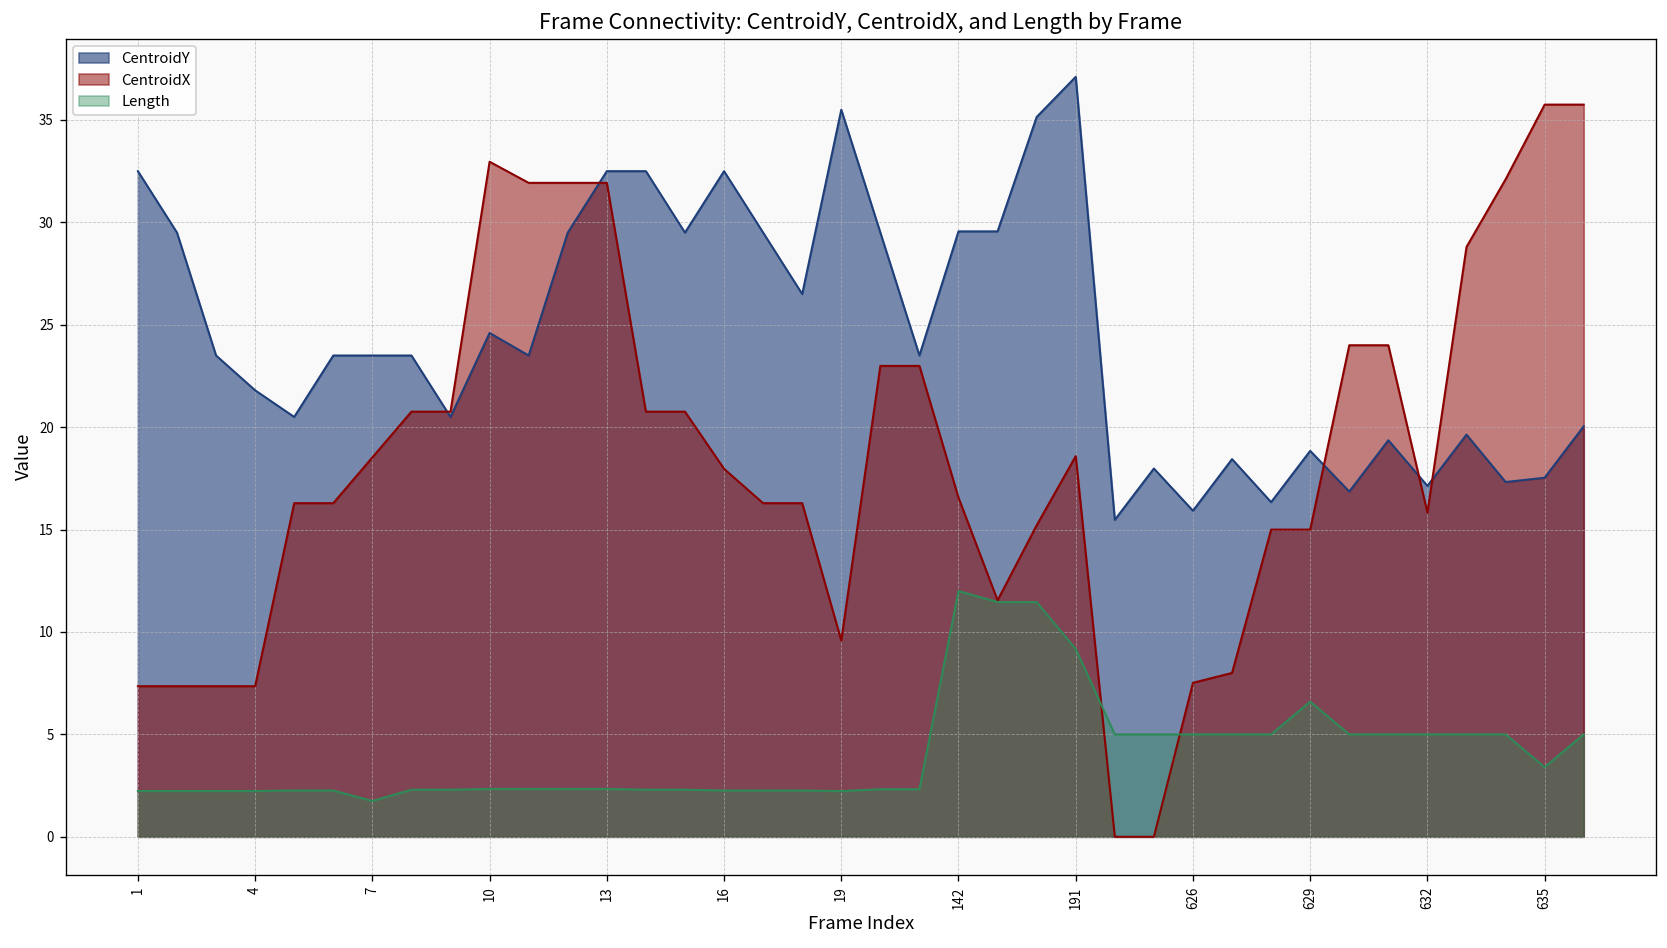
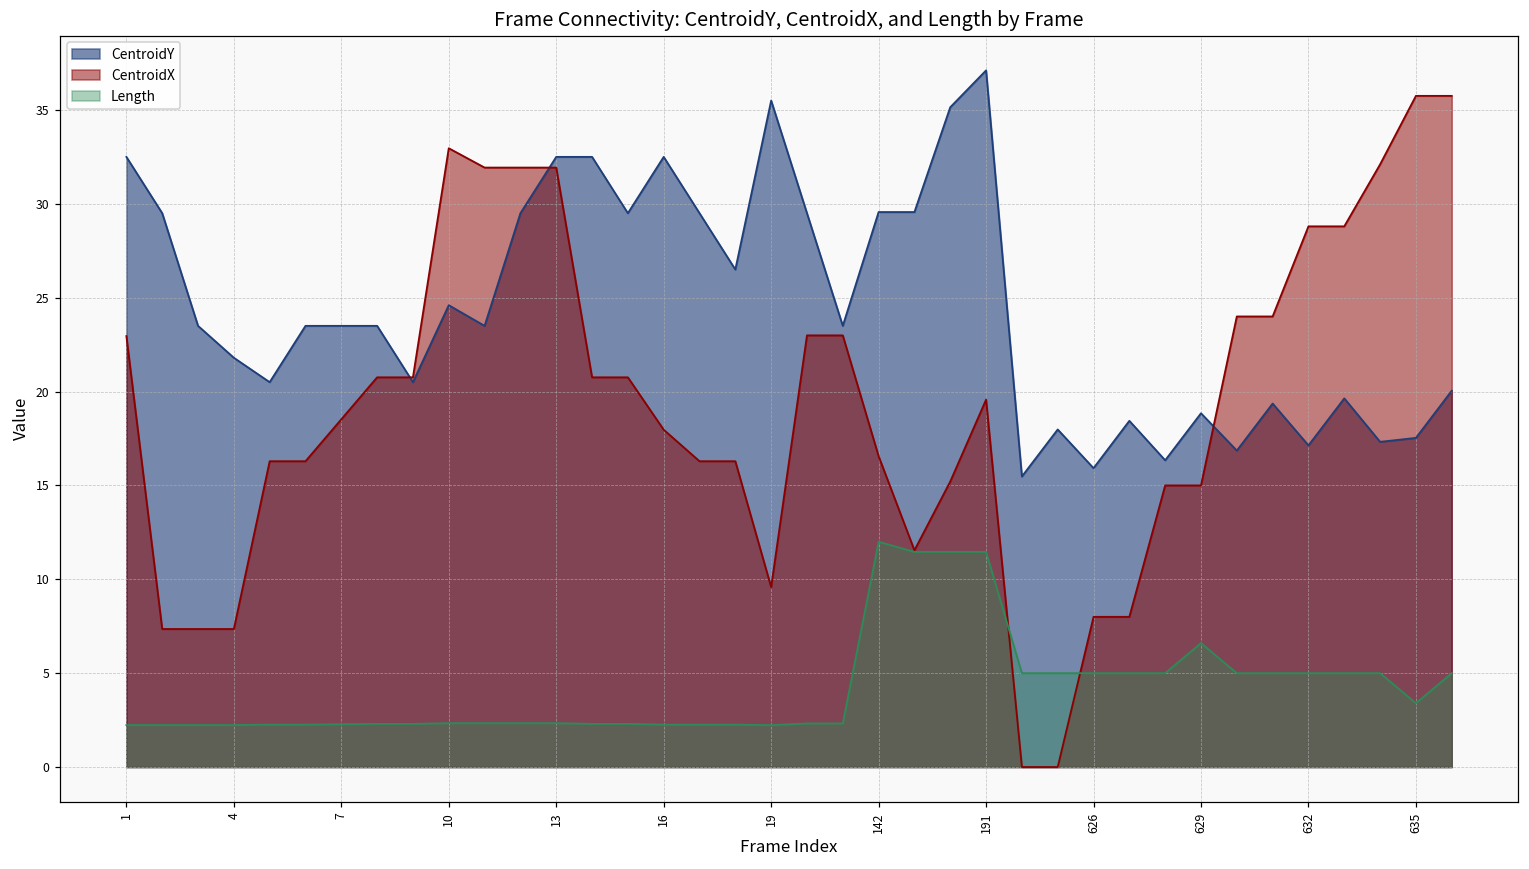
  {
    "CentroidY": {
      "1": 32.5,
      "4": 21.8,
      "7": 23.5,
      "10": 24.6,
      "13": 32.5,
      "16": 32.5,
      "19": 35.5,
      "142": 29.6,
      "191": 37.1,
      "626": 15.9,
      "629": 18.8,
      "632": 17.1,
      "635": 17.5
    },
    "CentroidX": {
-     "1": 7.4,
+     "1": 23.0,
      "4": 7.4,
      "7": 18.5,
      "10": 33.0,
      "13": 31.9,
      "16": 18.0,
      "19": 9.6,
      "142": 16.6,
-     "191": 18.6,
-     "626": 7.5,
+     "191": 19.6,
+     "626": 8.0,
      "629": 15.0,
-     "632": 15.8,
+     "632": 28.8,
      "635": 35.8
    },
    "Length": {
      "1": 2.2,
      "4": 2.2,
-     "7": 1.7,
+     "7": 2.3,
      "10": 2.3,
      "13": 2.3,
      "16": 2.3,
      "19": 2.2,
      "142": 12.0,
-     "191": 9.2,
+     "191": 11.5,
      "626": 5.0,
      "629": 6.6,
      "632": 5.0,
      "635": 3.4
    }
  }
